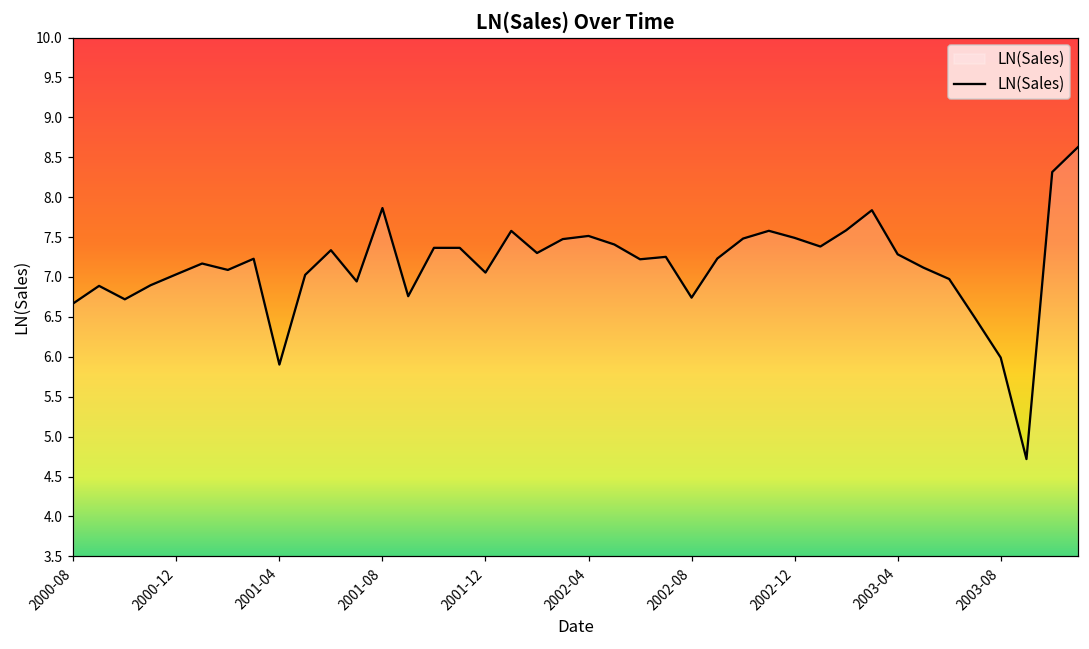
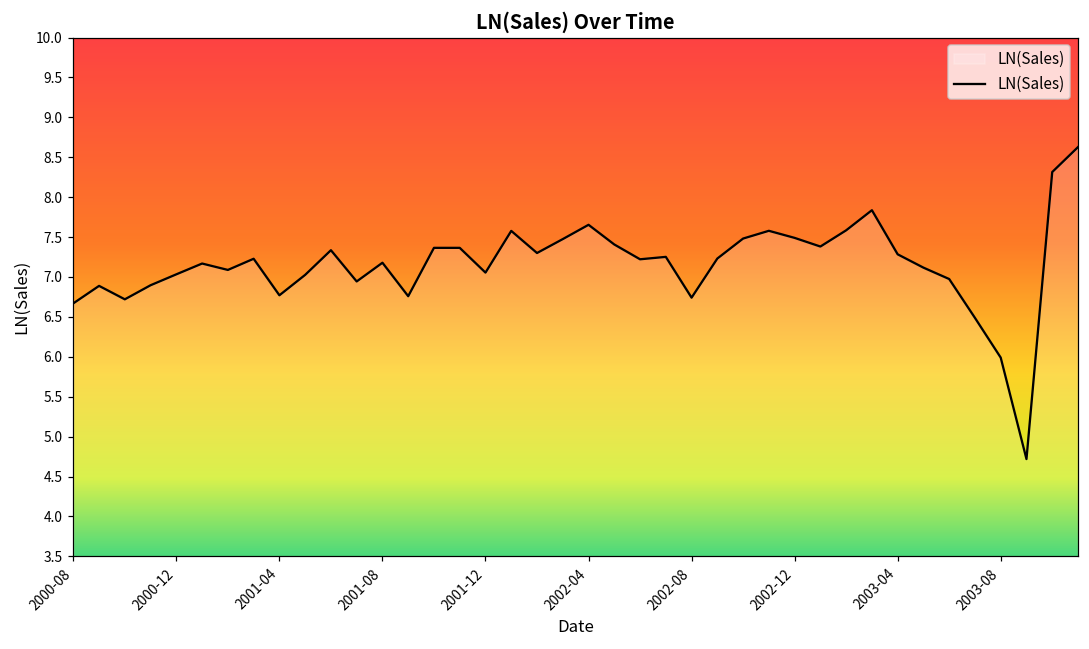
  {
    "2000-08": 6.7,
    "2000-12": 7.0,
-   "2001-04": 5.9,
-   "2001-08": 7.9,
+   "2001-04": 6.8,
+   "2001-08": 7.2,
    "2001-12": 7.1,
-   "2002-04": 7.5,
+   "2002-04": 7.7,
    "2002-08": 6.7,
    "2002-12": 7.5,
    "2003-04": 7.3,
    "2003-08": 6.0
  }
